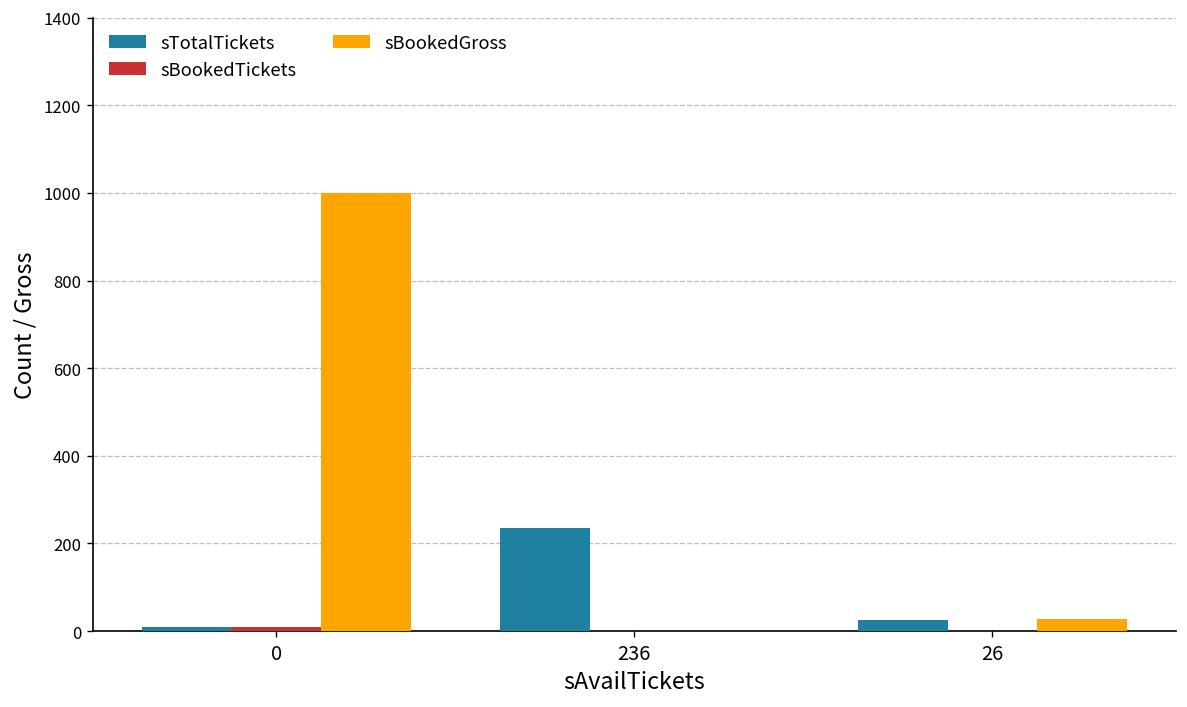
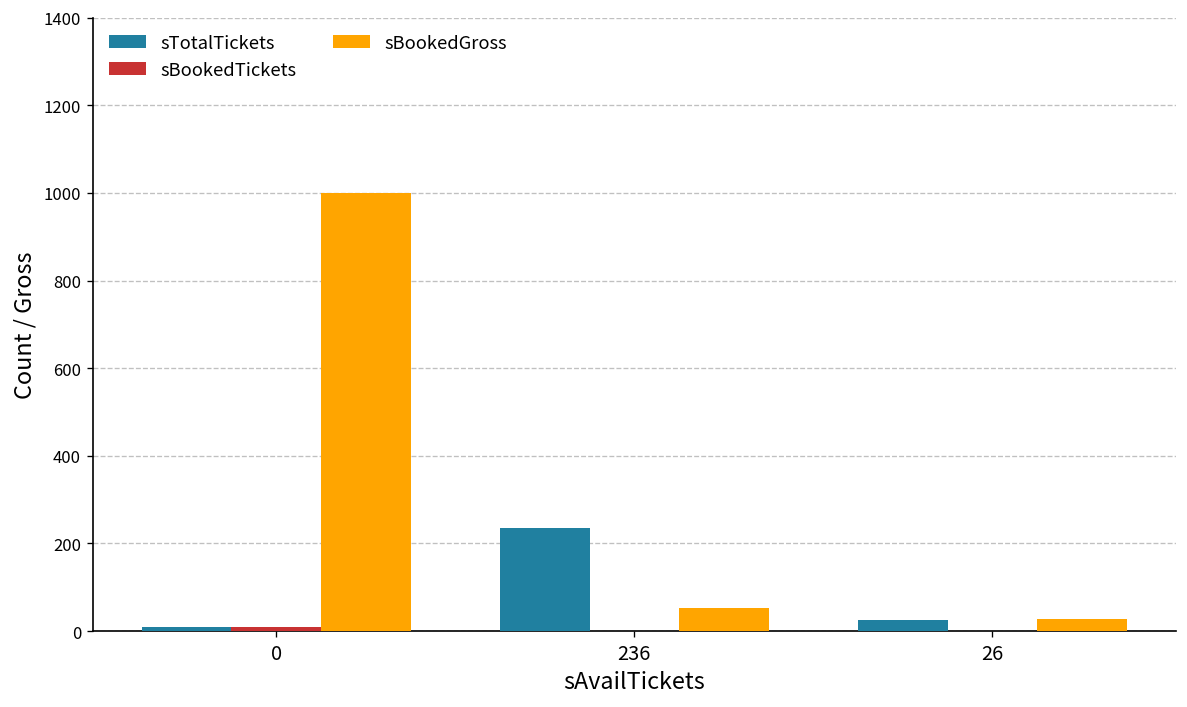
  {
    "sTotalTickets": {
      "0": 10,
      "236": 240,
      "26": 30
    },
    "sBookedTickets": {
      "0": 10,
      "236": 0,
      "26": 0
    },
    "sBookedGross": {
      "0": 1000,
-     "236": 0,
+     "236": 50,
      "26": 30
    }
  }
